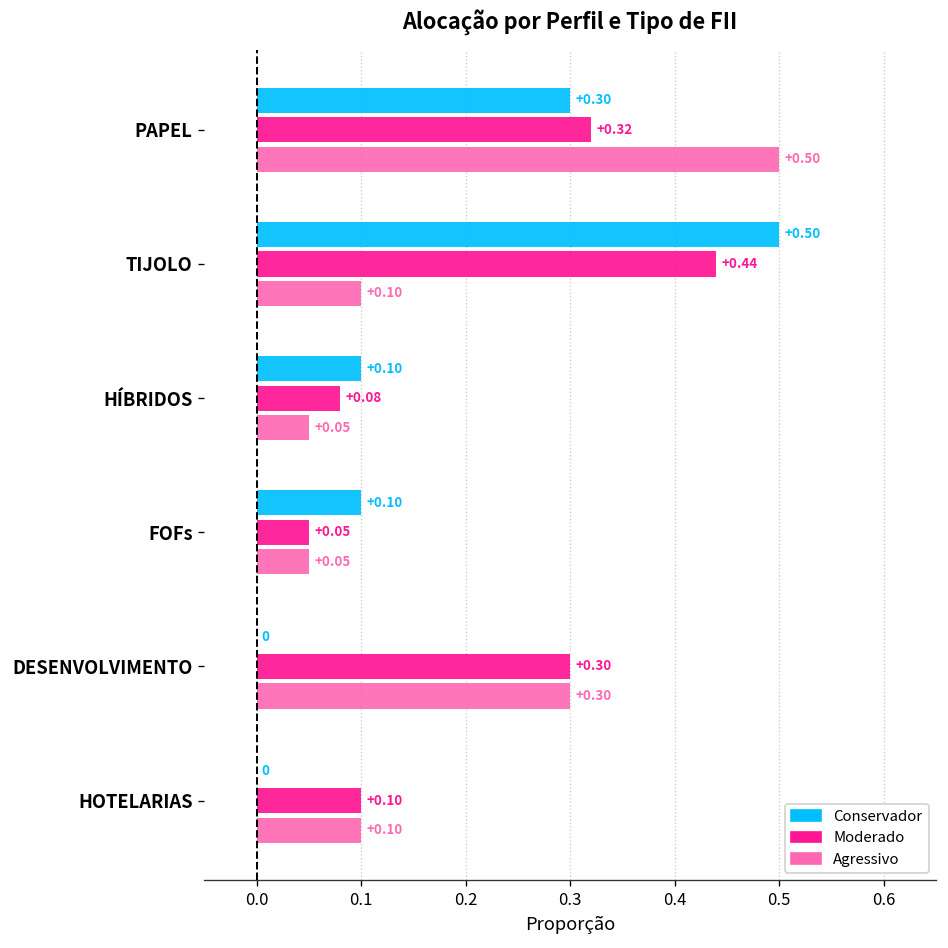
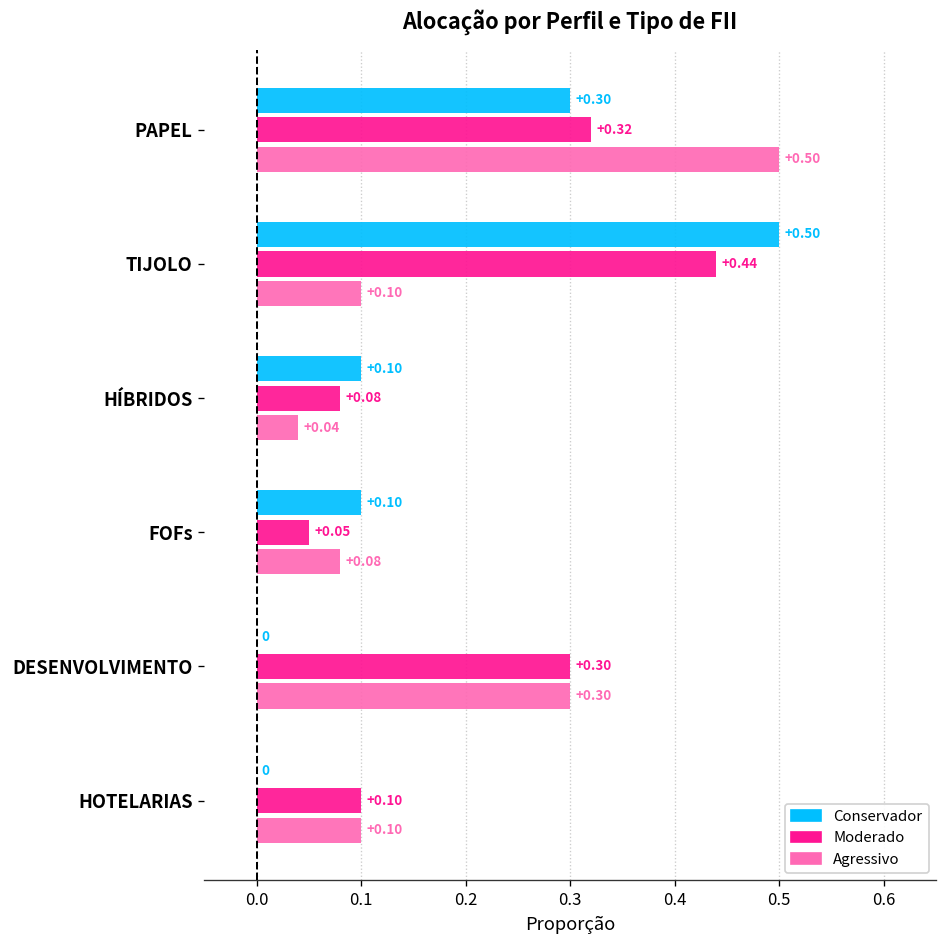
  {
    "Conservador": {
      "PAPEL": "+0.30",
      "TIJOLO": "+0.50",
      "HÍBRIDOS": "+0.10",
      "FOFs": "+0.10",
      "DESENVOLVIMENTO": "0",
      "HOTELARIAS": "0"
    },
    "Moderado": {
      "PAPEL": "+0.32",
      "TIJOLO": "+0.44",
      "HÍBRIDOS": "+0.08",
      "FOFs": "+0.05",
      "DESENVOLVIMENTO": "+0.30",
      "HOTELARIAS": "+0.10"
    },
    "Agressivo": {
      "PAPEL": "+0.50",
      "TIJOLO": "+0.10",
-     "HÍBRIDOS": "+0.05",
-     "FOFs": "+0.05",
+     "HÍBRIDOS": "+0.04",
+     "FOFs": "+0.08",
      "DESENVOLVIMENTO": "+0.30",
      "HOTELARIAS": "+0.10"
    }
  }
